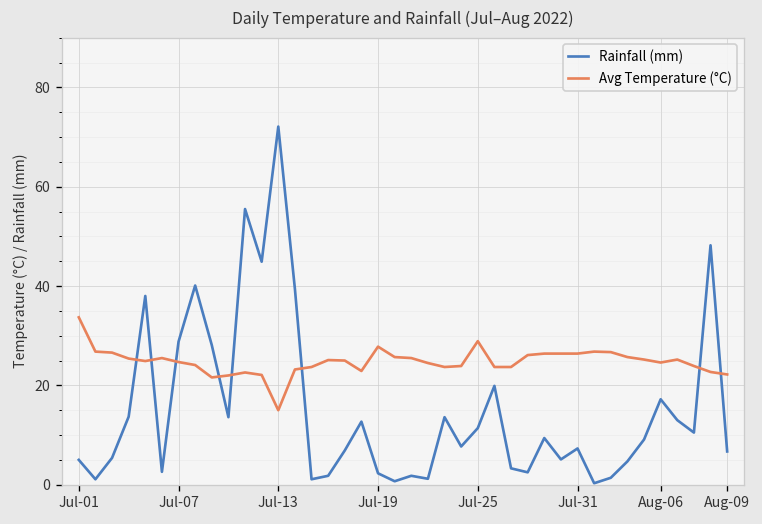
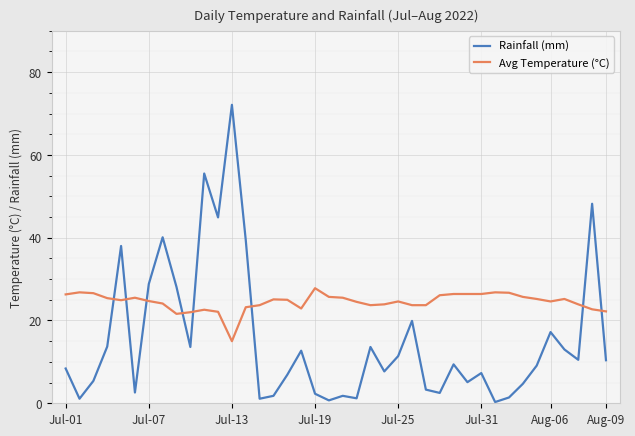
  {
    "Rainfall (mm)": {
-     "Jul-01": 5,
+     "Jul-01": 8,
      "Jul-07": 29,
      "Jul-13": 72,
      "Jul-19": 2,
      "Jul-25": 11,
      "Jul-31": 7,
      "Aug-06": 17,
-     "Aug-09": 7
+     "Aug-09": 10
    },
    "Avg Temperature (°C)": {
-     "Jul-01": 34,
+     "Jul-01": 26,
      "Jul-07": 25,
      "Jul-13": 15,
      "Jul-19": 28,
-     "Jul-25": 29,
+     "Jul-25": 25,
      "Jul-31": 26,
      "Aug-06": 25,
      "Aug-09": 22
    }
  }
